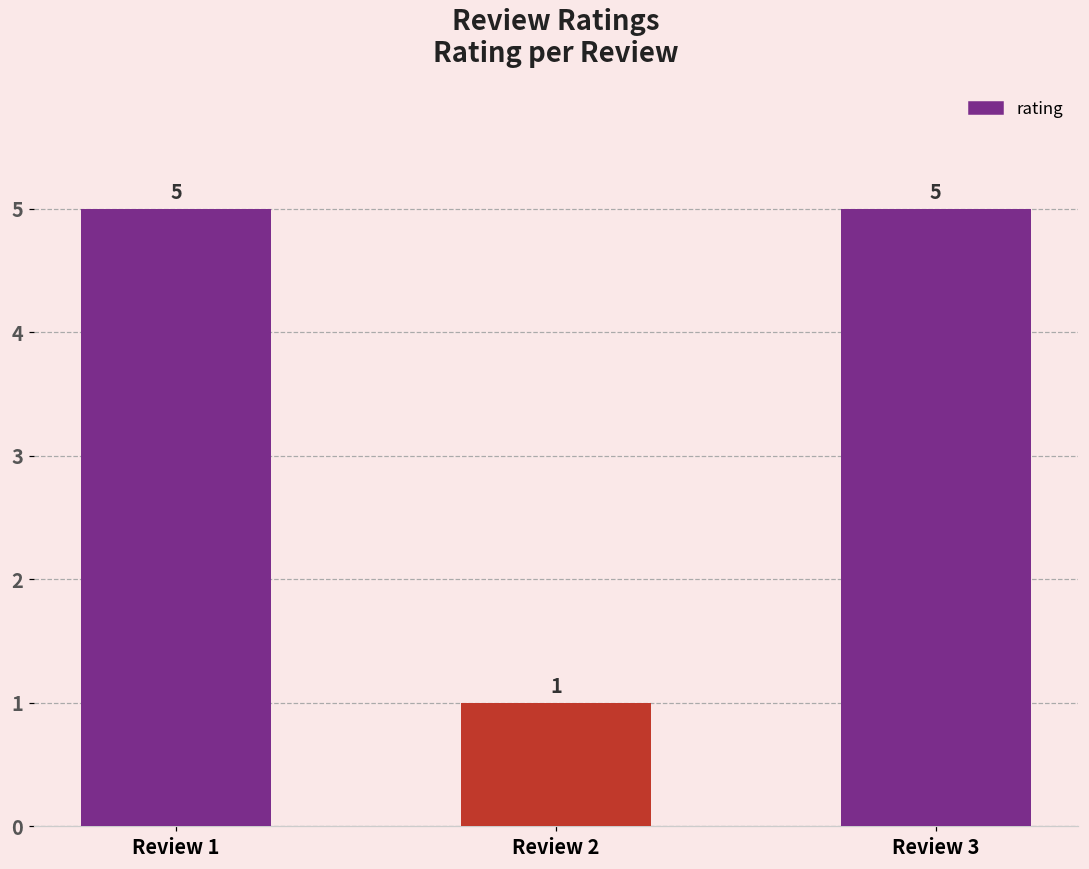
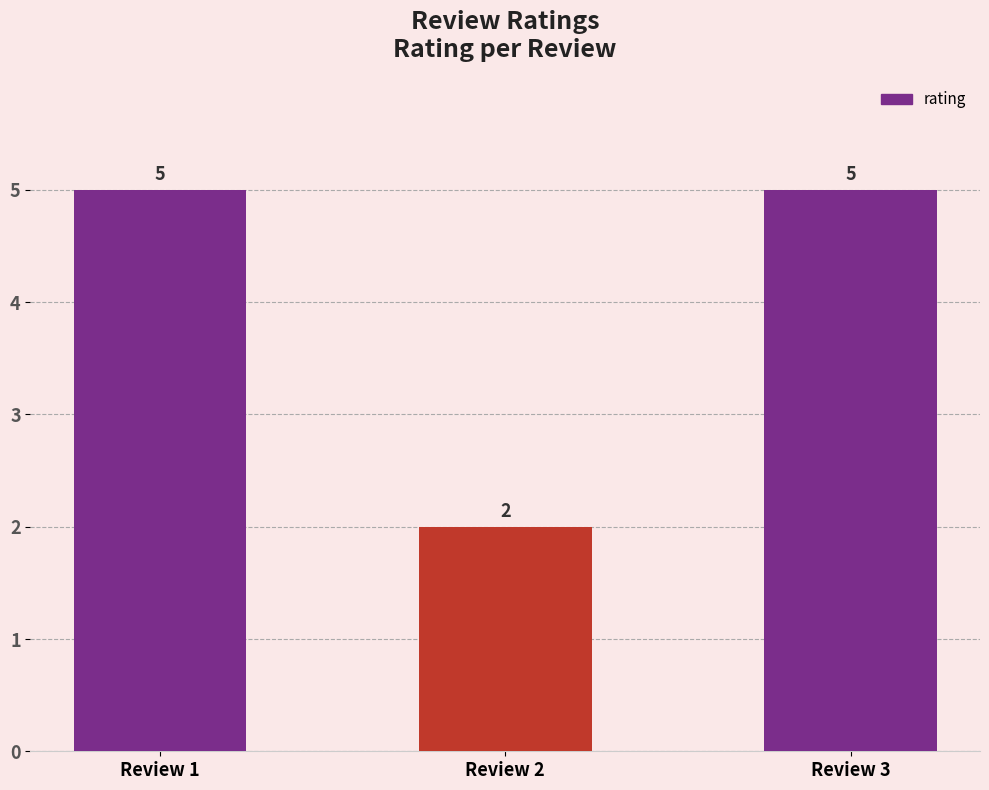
  {
    "Review 1": 5,
-   "Review 2": 1,
+   "Review 2": 2,
    "Review 3": 5
  }
